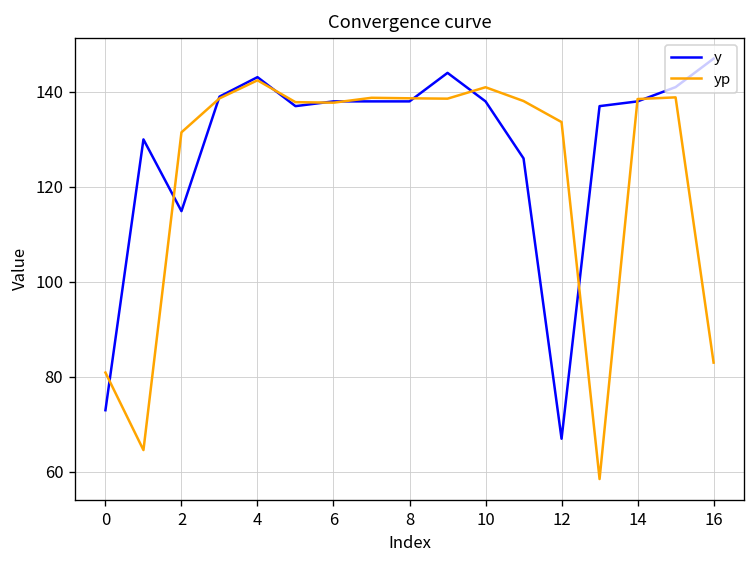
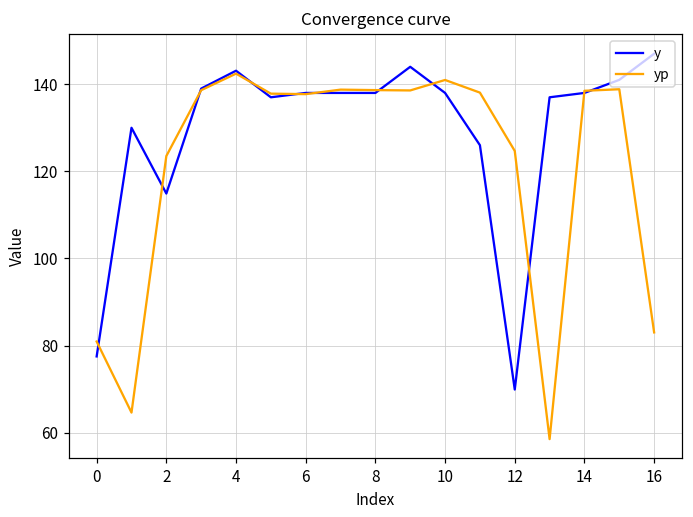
  {
    "y": {
-     "0": 73,
+     "0": 78,
      "2": 115,
      "4": 143,
      "8": 138,
      "10": 138,
-     "12": 67
+     "12": 70
    },
    "yp": {
      "0": 81,
-     "2": 131,
+     "2": 124,
      "4": 142,
      "8": 139,
      "10": 141,
-     "12": 134,
+     "12": 125,
      "16": 83
    }
  }
